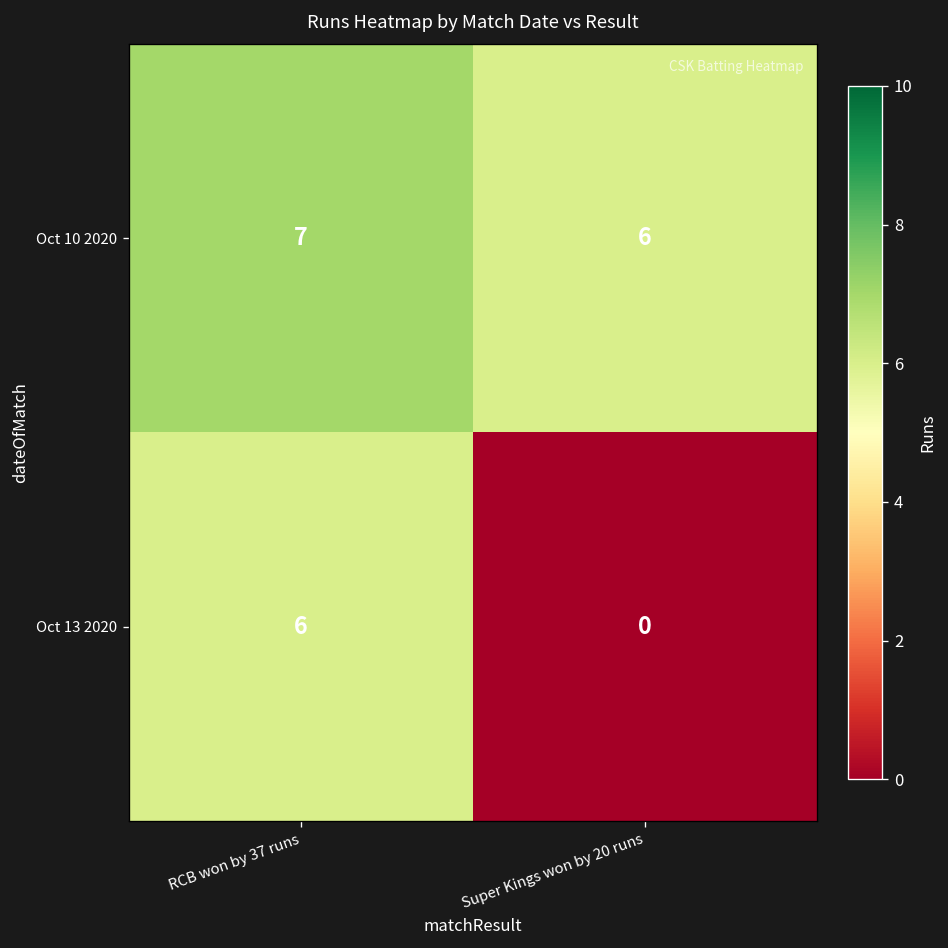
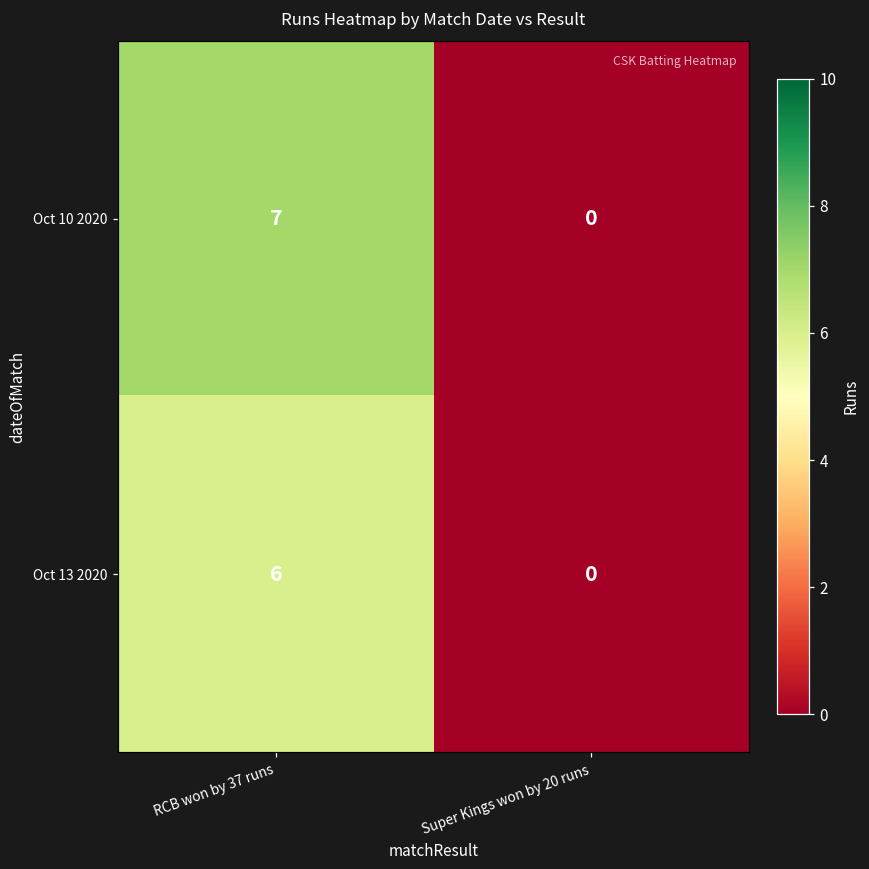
  {
    "Oct 10 2020": {
      "RCB won by 37 runs": 7,
-     "Super Kings won by 20 runs": 6
+     "Super Kings won by 20 runs": 0
    },
    "Oct 13 2020": {
      "RCB won by 37 runs": 6,
      "Super Kings won by 20 runs": 0
    }
  }
